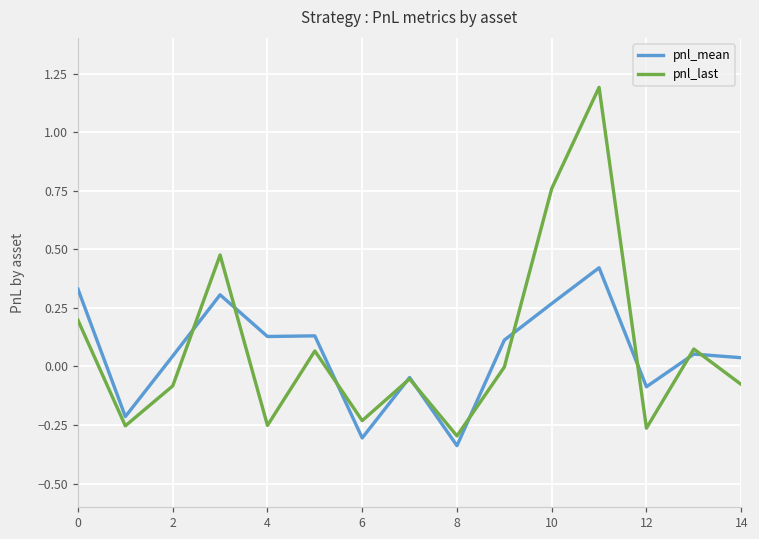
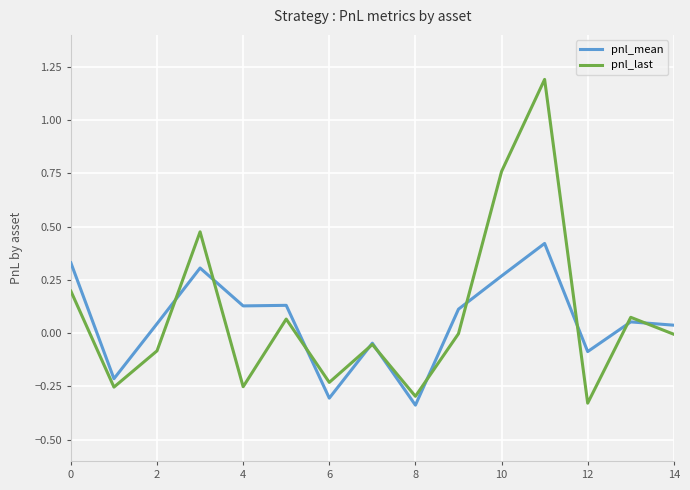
  {
    "pnl_mean": {
      "0": 0.33,
      "2": 0.04,
      "4": 0.13,
      "6": -0.31,
      "8": -0.34,
      "10": 0.27,
      "12": -0.09,
      "14": 0.04
    },
    "pnl_last": {
      "0": 0.20,
      "2": -0.08,
      "4": -0.25,
      "6": -0.23,
      "8": -0.30,
      "10": 0.76,
-     "12": -0.26,
-     "14": -0.08
+     "12": -0.33,
+     "14": -0.01
    }
  }
